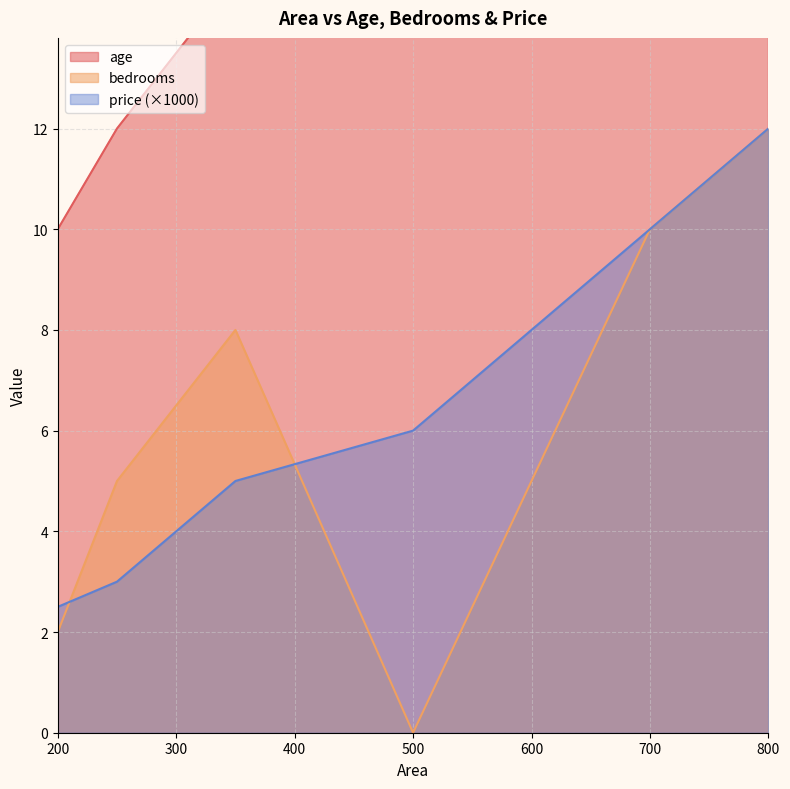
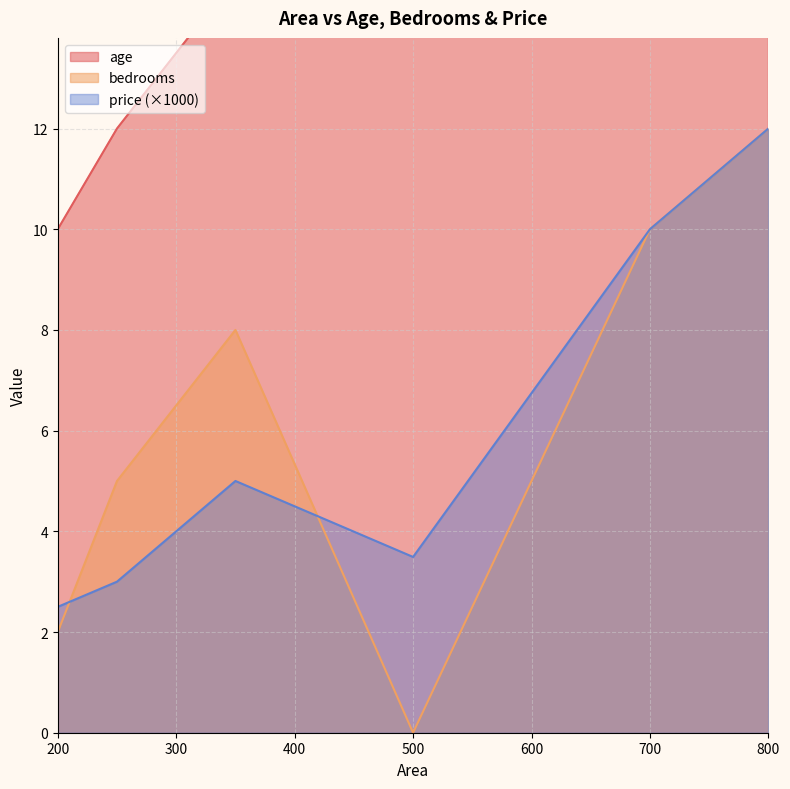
  {
    "price (×1000)": {
      "200": 2.5,
-     "500": 6.0
+     "500": 3.5
    }
  }
